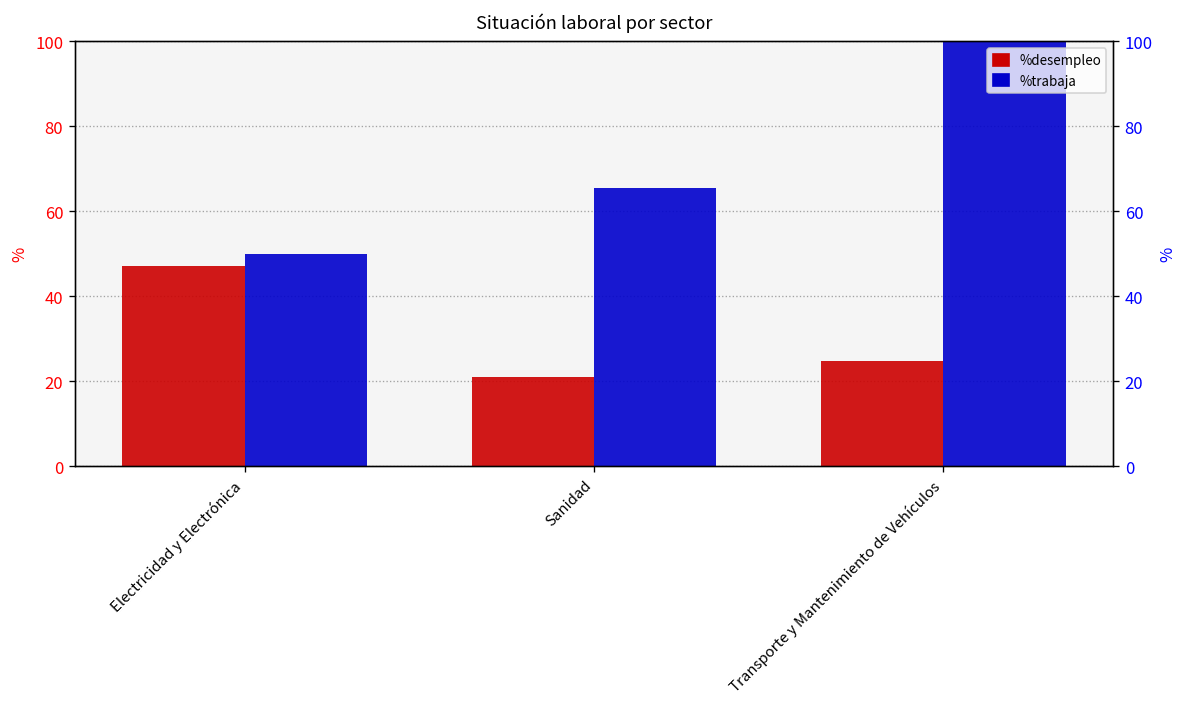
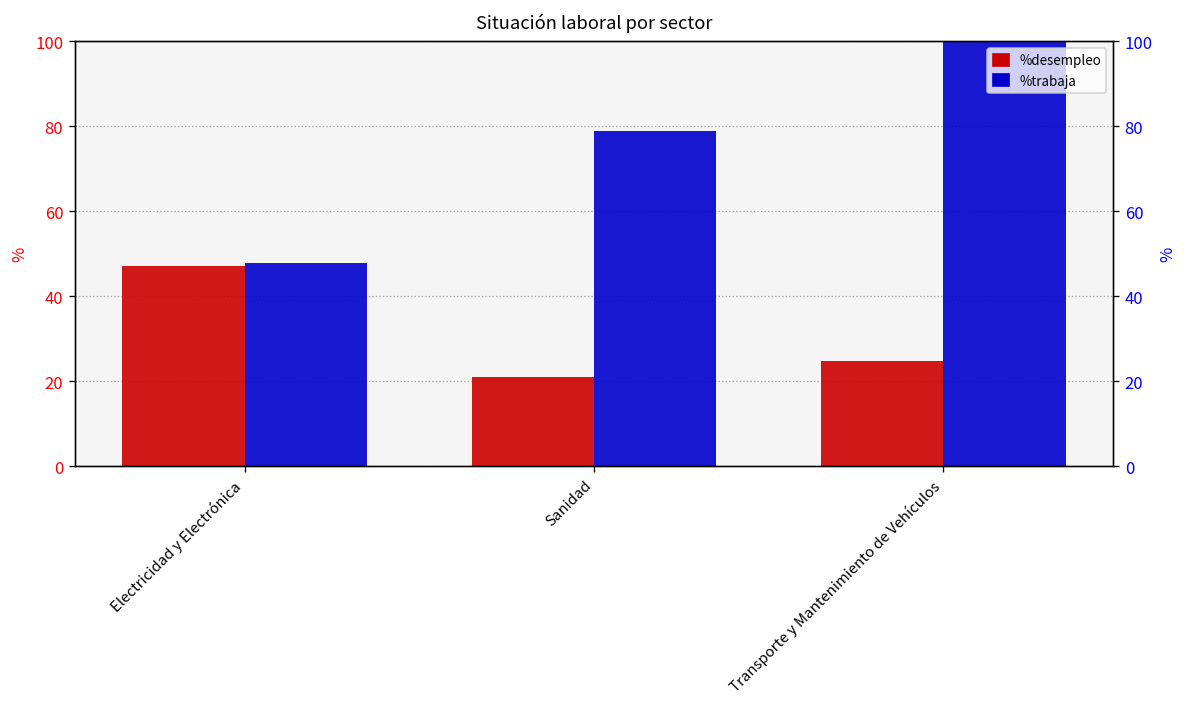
  {
    "%desempleo": {
      "Electricidad y Electrónica": 47,
      "Sanidad": 21,
      "Transporte y Mantenimiento de Vehículos": 25
    },
    "%trabaja": {
-     "Electricidad y Electrónica": 50,
-     "Sanidad": 66,
+     "Electricidad y Electrónica": 48,
+     "Sanidad": 79,
      "Transporte y Mantenimiento de Vehículos": 100
    }
  }
